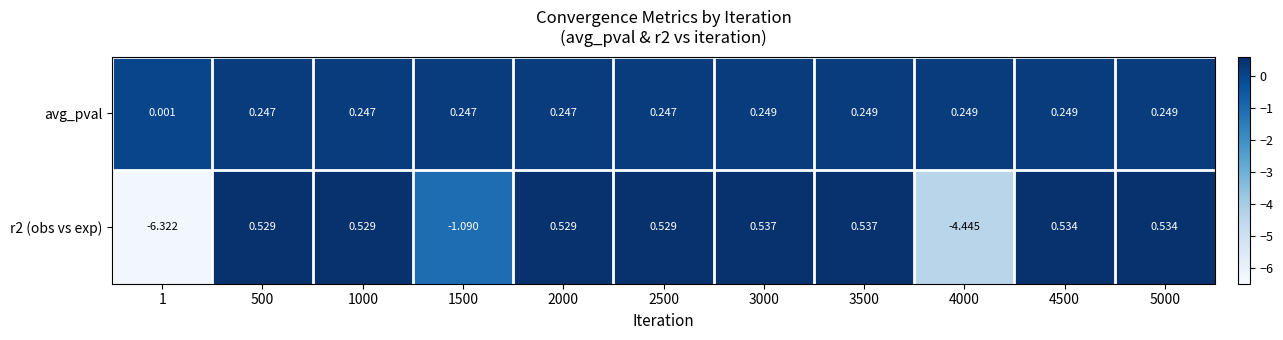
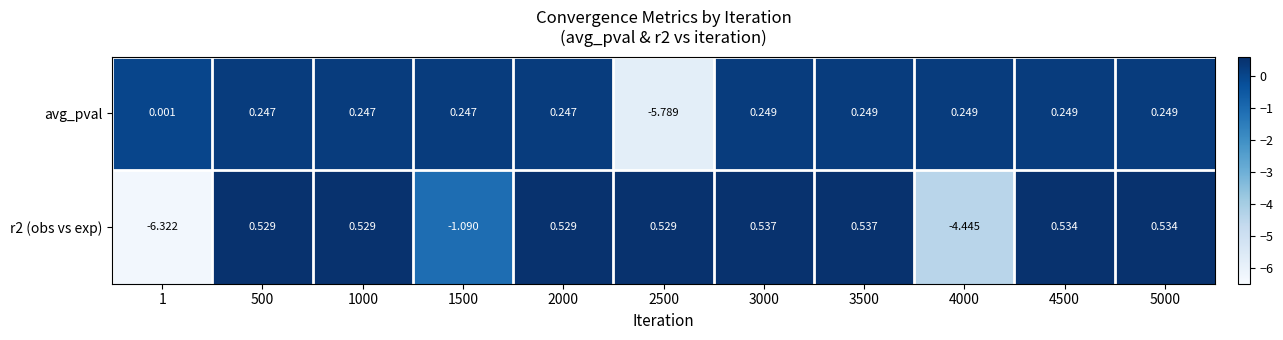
  {
    "avg_pval": {
      "1": 0.001,
      "500": 0.247,
      "1000": 0.247,
      "1500": 0.247,
      "2000": 0.247,
-     "2500": 0.247,
+     "2500": -5.789,
      "3000": 0.249,
      "3500": 0.249,
      "4000": 0.249,
      "4500": 0.249,
      "5000": 0.249
    },
    "r2 (obs vs exp)": {
      "1": -6.322,
      "500": 0.529,
      "1000": 0.529,
      "1500": -1.090,
      "2000": 0.529,
      "2500": 0.529,
      "3000": 0.537,
      "3500": 0.537,
      "4000": -4.445,
      "4500": 0.534,
      "5000": 0.534
    }
  }
